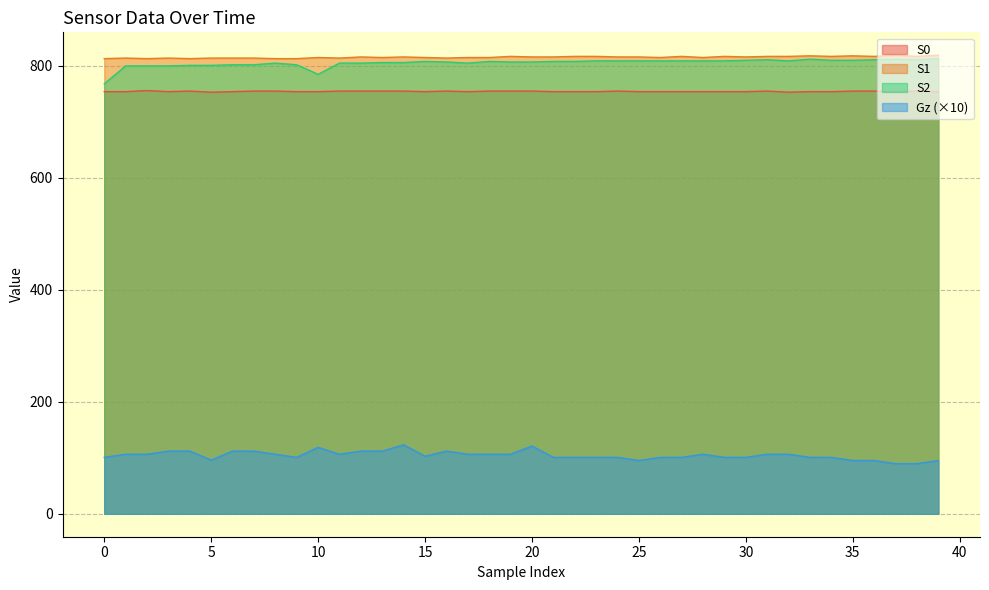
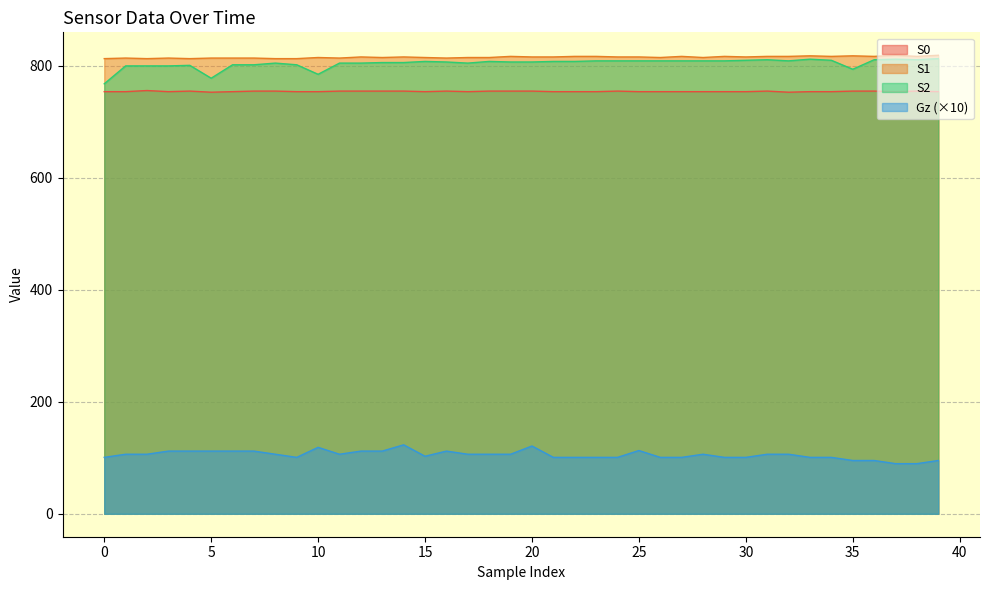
  {
    "S2": {
      "0": 770,
-     "5": 800,
+     "5": 780,
      "10": 790,
      "15": 810,
      "20": 810,
      "25": 810,
      "30": 810,
-     "35": 810
+     "35": 790
    },
    "Gz (×10)": {
      "0": 100,
-     "5": 100,
+     "5": 110,
      "10": 120,
      "15": 100,
      "20": 120,
-     "25": 100,
+     "25": 110,
      "30": 100,
      "35": 100
    }
  }
